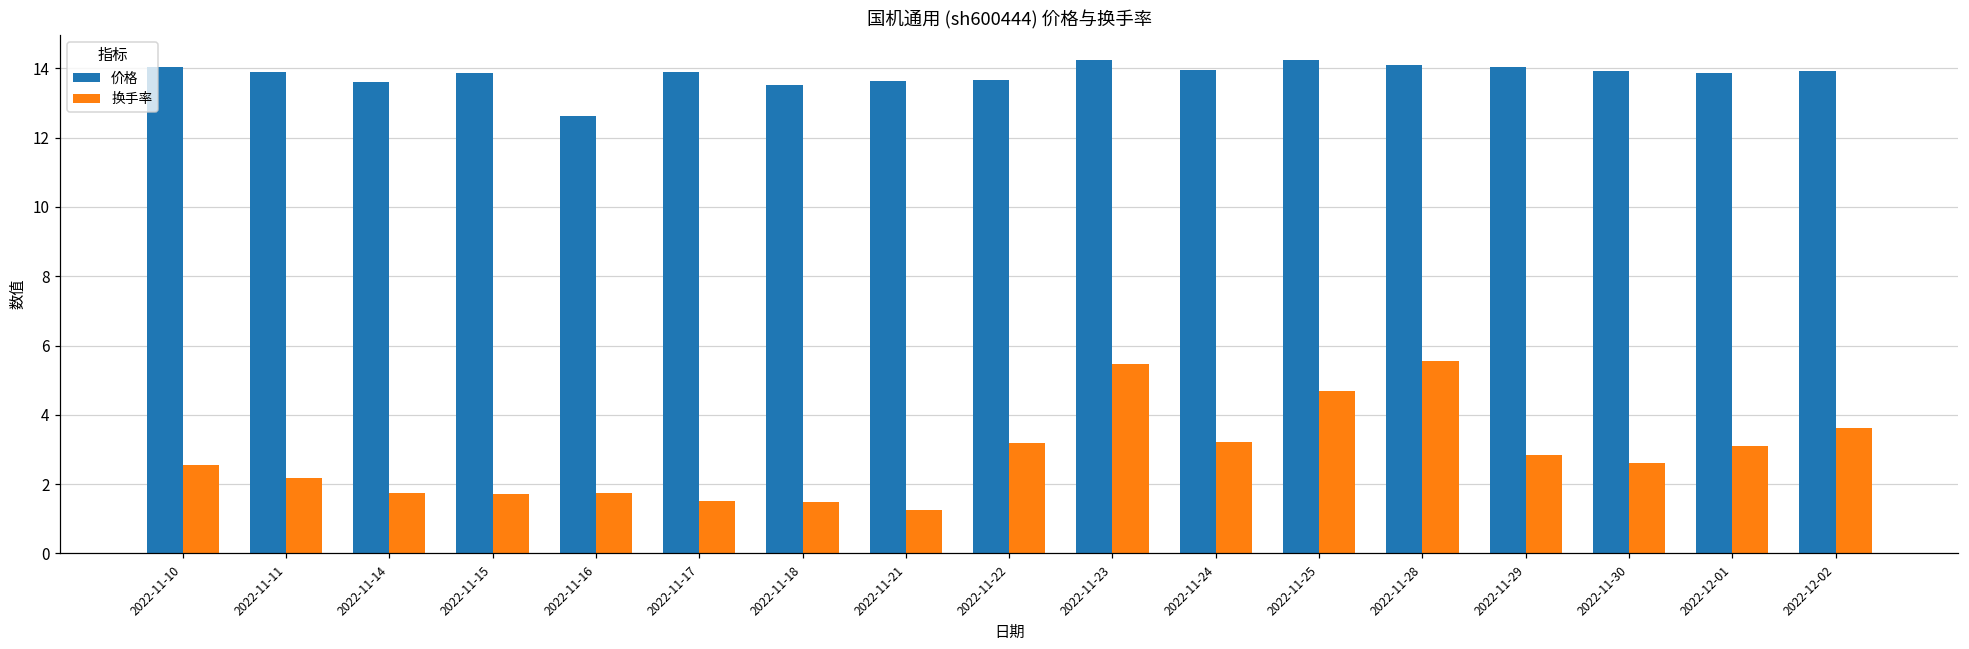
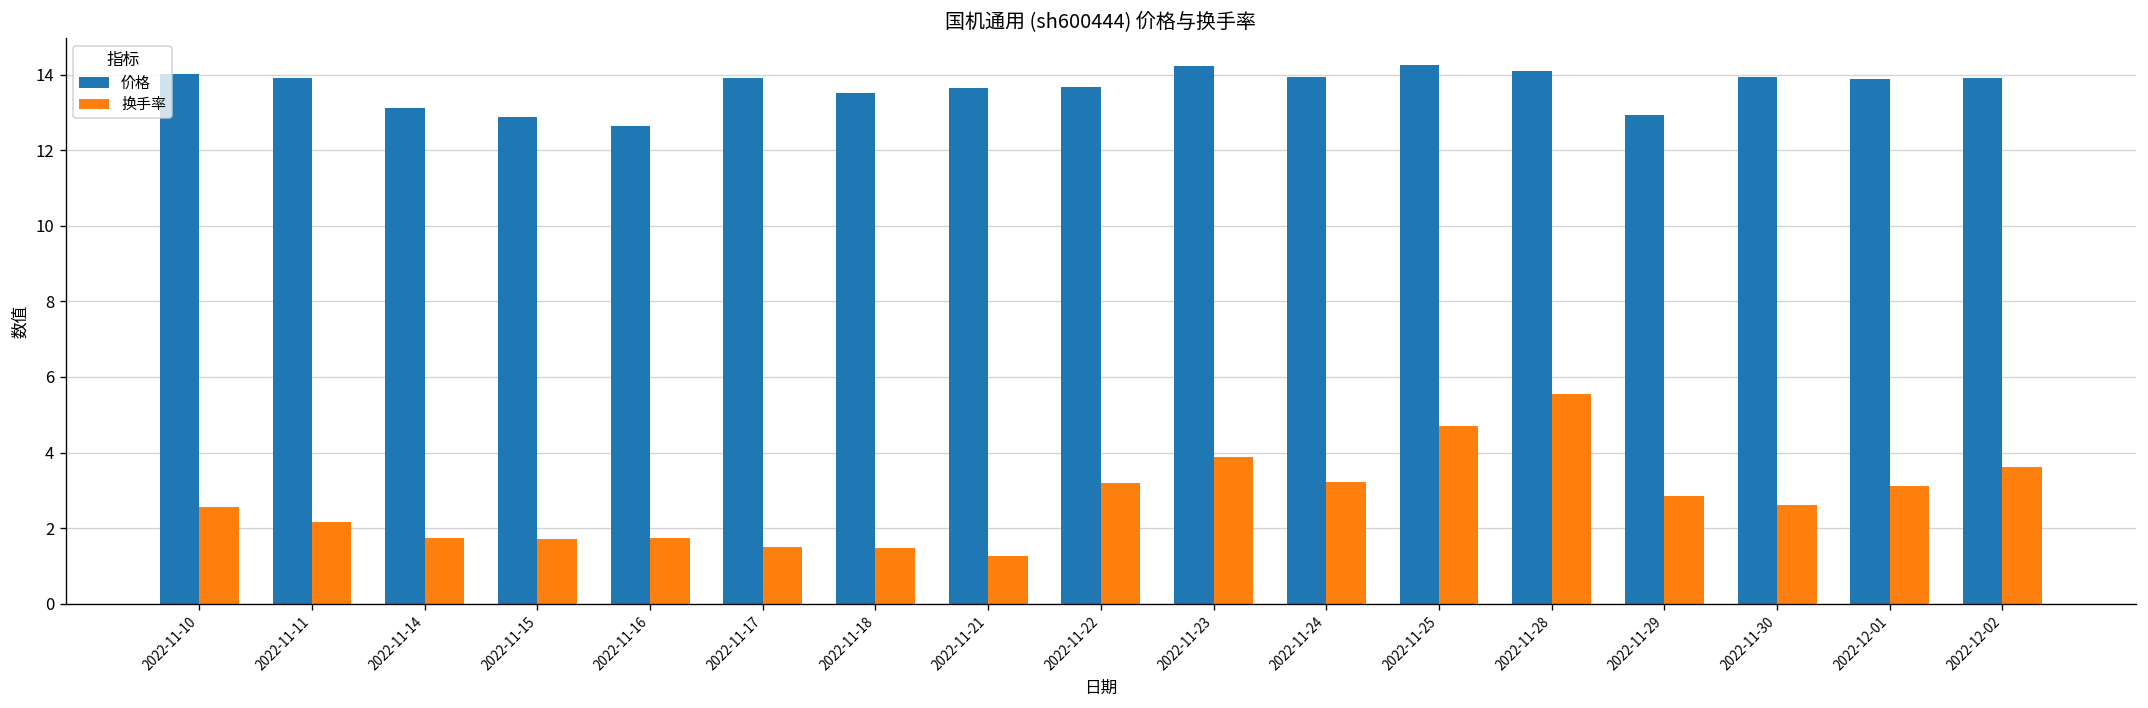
  {
    "价格": {
      "2022-11-10": 14.0,
      "2022-11-11": 13.9,
-     "2022-11-14": 13.6,
-     "2022-11-15": 13.9,
+     "2022-11-14": 13.1,
+     "2022-11-15": 12.9,
      "2022-11-16": 12.6,
      "2022-11-17": 13.9,
      "2022-11-18": 13.5,
      "2022-11-21": 13.7,
      "2022-11-22": 13.7,
      "2022-11-23": 14.2,
      "2022-11-24": 14.0,
      "2022-11-25": 14.3,
      "2022-11-28": 14.1,
-     "2022-11-29": 14.1,
+     "2022-11-29": 12.9,
      "2022-11-30": 13.9,
      "2022-12-01": 13.9,
      "2022-12-02": 13.9
    },
    "换手率": {
      "2022-11-10": 2.6,
      "2022-11-11": 2.2,
      "2022-11-14": 1.8,
      "2022-11-15": 1.7,
      "2022-11-16": 1.7,
      "2022-11-17": 1.5,
      "2022-11-18": 1.5,
      "2022-11-21": 1.3,
      "2022-11-22": 3.2,
-     "2022-11-23": 5.5,
+     "2022-11-23": 3.9,
      "2022-11-24": 3.2,
      "2022-11-25": 4.7,
      "2022-11-28": 5.5,
      "2022-11-29": 2.9,
      "2022-11-30": 2.6,
      "2022-12-01": 3.1,
      "2022-12-02": 3.6
    }
  }
